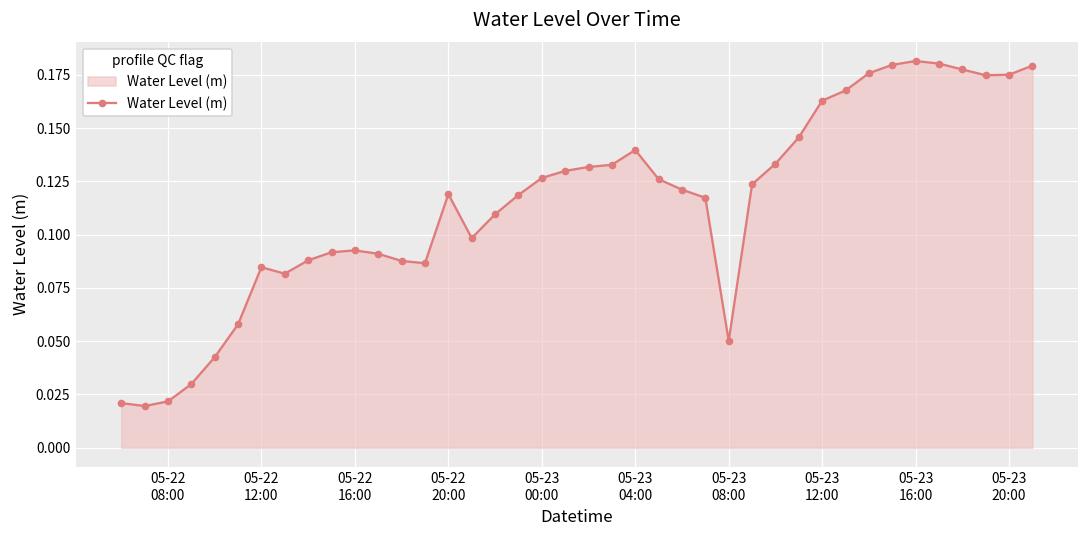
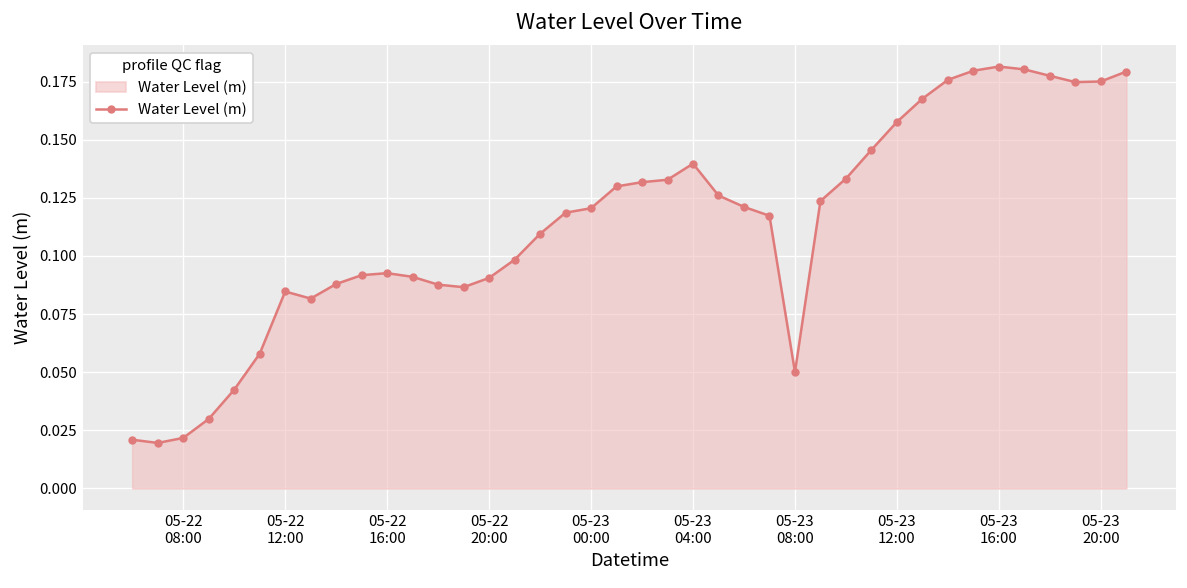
  {
    "05-22 08:00": 0.022,
    "05-22 12:00": 0.085,
    "05-22 16:00": 0.093,
-   "05-22 20:00": 0.119,
-   "05-23 00:00": 0.127,
+   "05-22 20:00": 0.091,
+   "05-23 00:00": 0.121,
    "05-23 04:00": 0.140,
    "05-23 08:00": 0.050,
-   "05-23 12:00": 0.163,
+   "05-23 12:00": 0.158,
    "05-23 16:00": 0.181,
    "05-23 20:00": 0.175
  }
